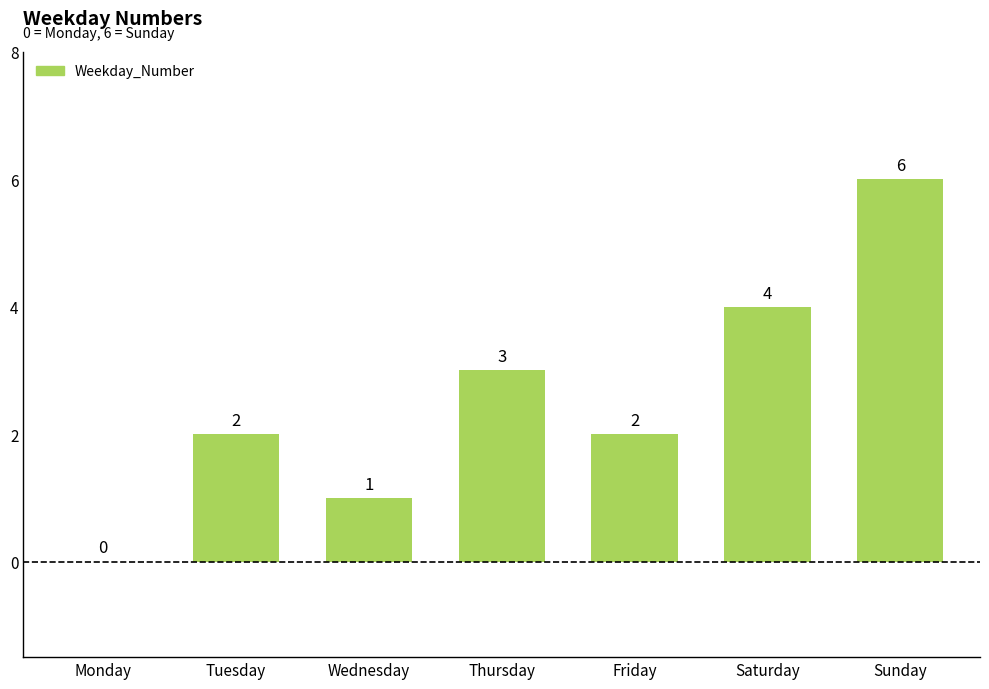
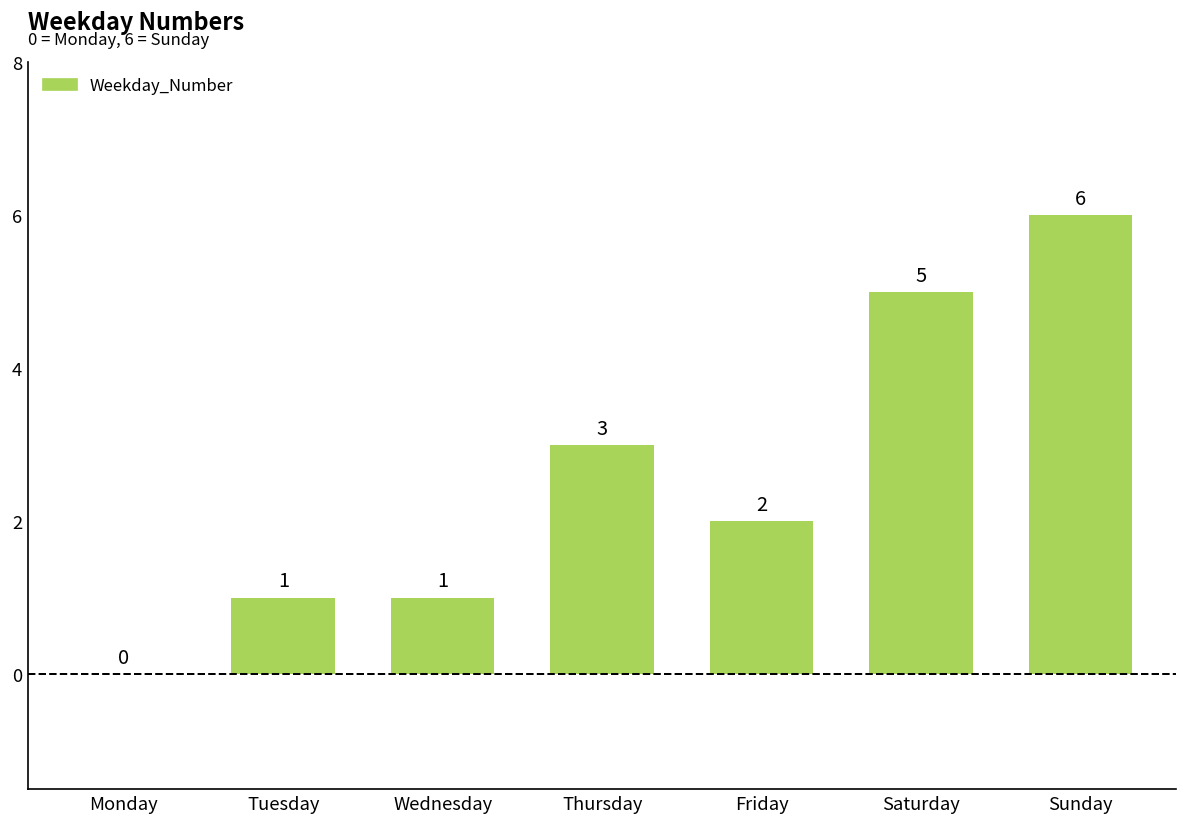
  {
    "Monday": 0,
-   "Tuesday": 2,
+   "Tuesday": 1,
    "Wednesday": 1,
    "Thursday": 3,
    "Friday": 2,
-   "Saturday": 4,
+   "Saturday": 5,
    "Sunday": 6
  }
